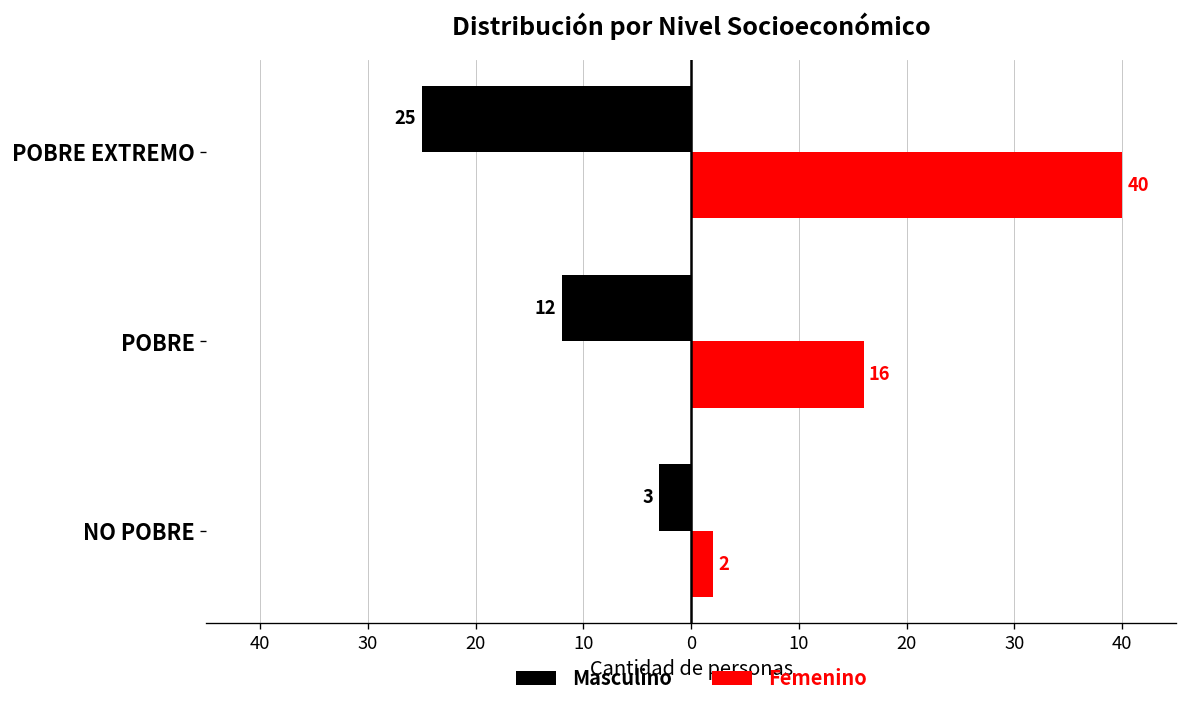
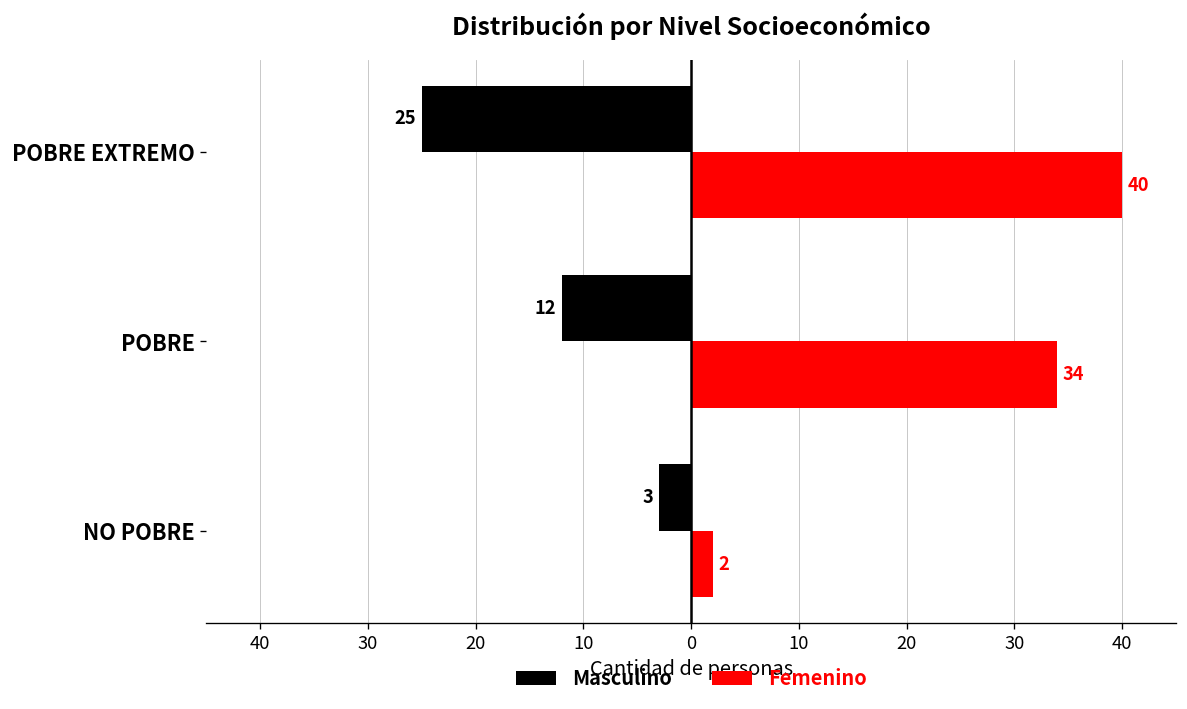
  {
    "Femenino": {
      "POBRE EXTREMO": 40,
-     "POBRE": 16,
+     "POBRE": 34,
      "NO POBRE": 2
    }
  }
